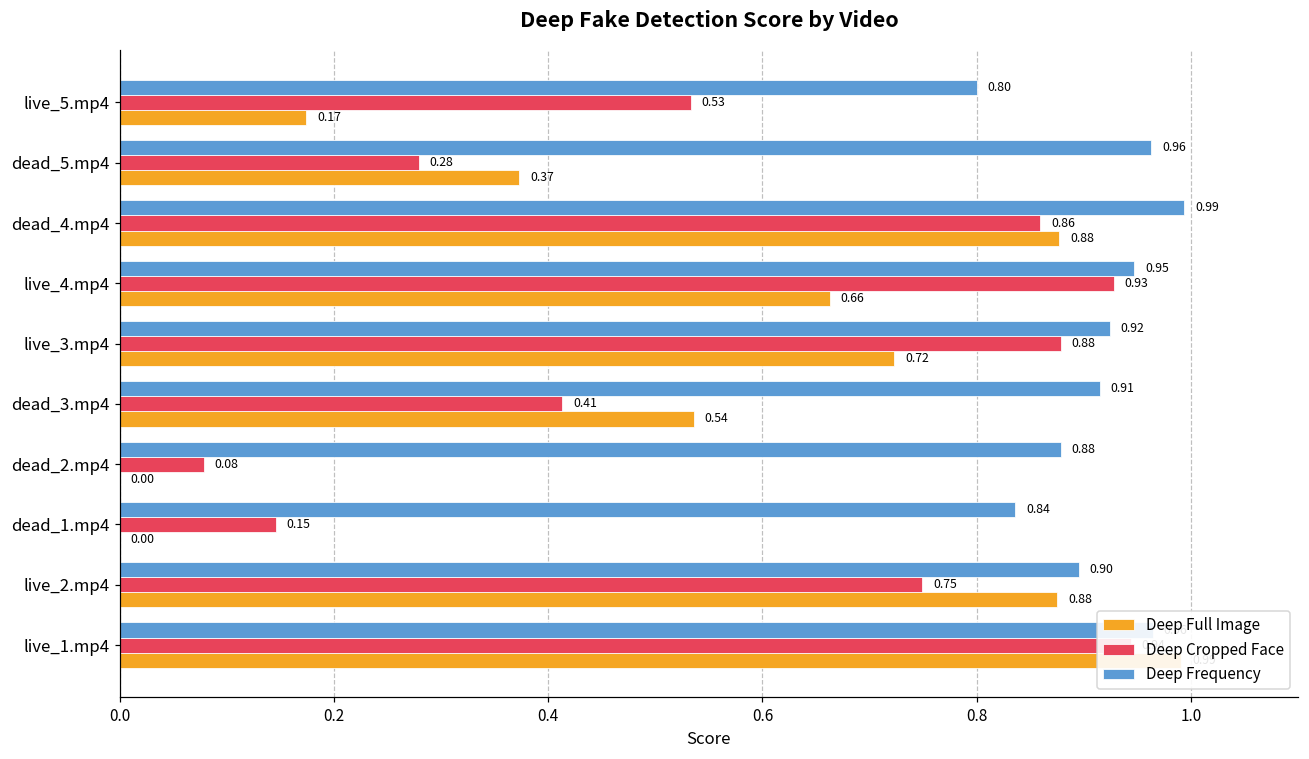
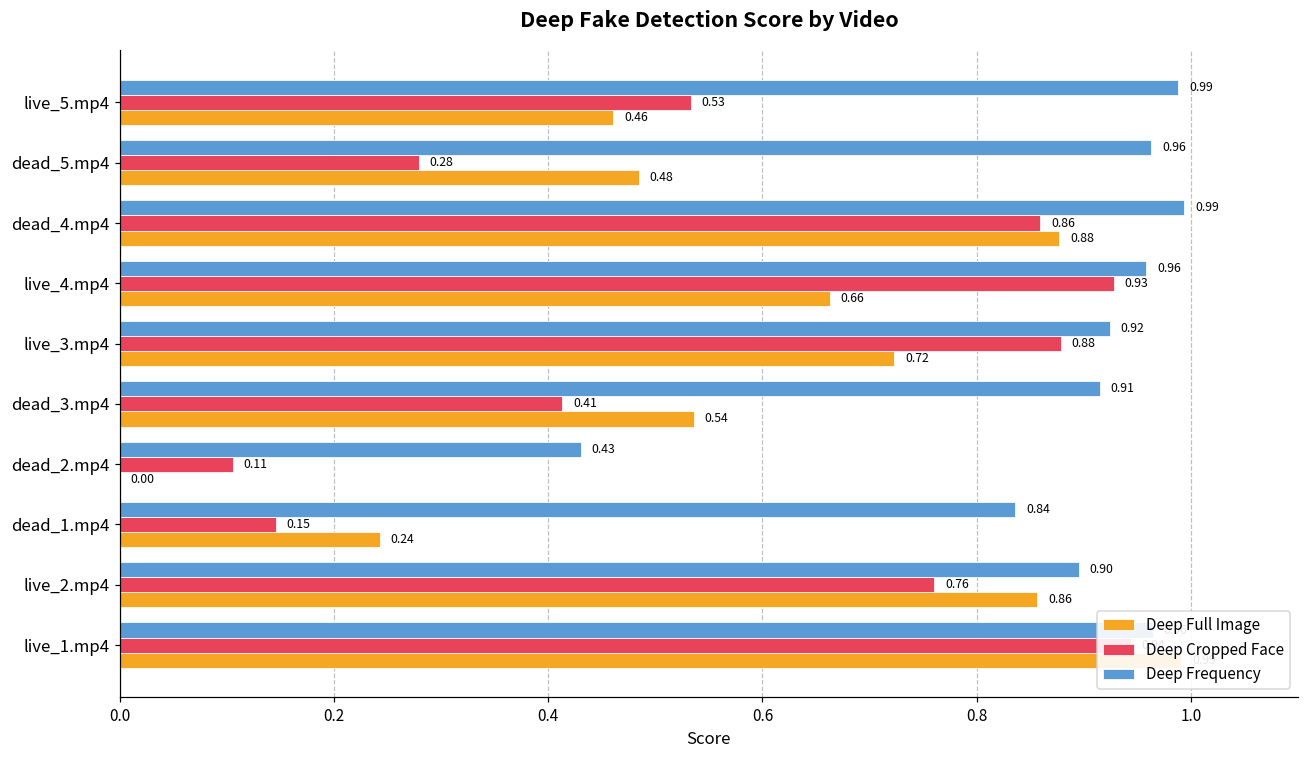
  {
    "Deep Full Image": {
-     "live_5.mp4": 0.17,
-     "dead_5.mp4": 0.37,
+     "live_5.mp4": 0.46,
+     "dead_5.mp4": 0.48,
      "dead_4.mp4": 0.88,
      "live_4.mp4": 0.66,
      "live_3.mp4": 0.72,
      "dead_3.mp4": 0.54,
      "dead_2.mp4": 0.00,
-     "dead_1.mp4": 0.00,
-     "live_2.mp4": 0.88
+     "dead_1.mp4": 0.24,
+     "live_2.mp4": 0.86
    },
    "Deep Cropped Face": {
      "live_5.mp4": 0.53,
      "dead_5.mp4": 0.28,
      "dead_4.mp4": 0.86,
      "live_4.mp4": 0.93,
      "live_3.mp4": 0.88,
      "dead_3.mp4": 0.41,
-     "dead_2.mp4": 0.08,
+     "dead_2.mp4": 0.11,
      "dead_1.mp4": 0.15,
-     "live_2.mp4": 0.75
+     "live_2.mp4": 0.76
    },
    "Deep Frequency": {
-     "live_5.mp4": 0.80,
+     "live_5.mp4": 0.99,
      "dead_5.mp4": 0.96,
      "dead_4.mp4": 0.99,
-     "live_4.mp4": 0.95,
+     "live_4.mp4": 0.96,
      "live_3.mp4": 0.92,
      "dead_3.mp4": 0.91,
-     "dead_2.mp4": 0.88,
+     "dead_2.mp4": 0.43,
      "dead_1.mp4": 0.84,
      "live_2.mp4": 0.90
    }
  }
